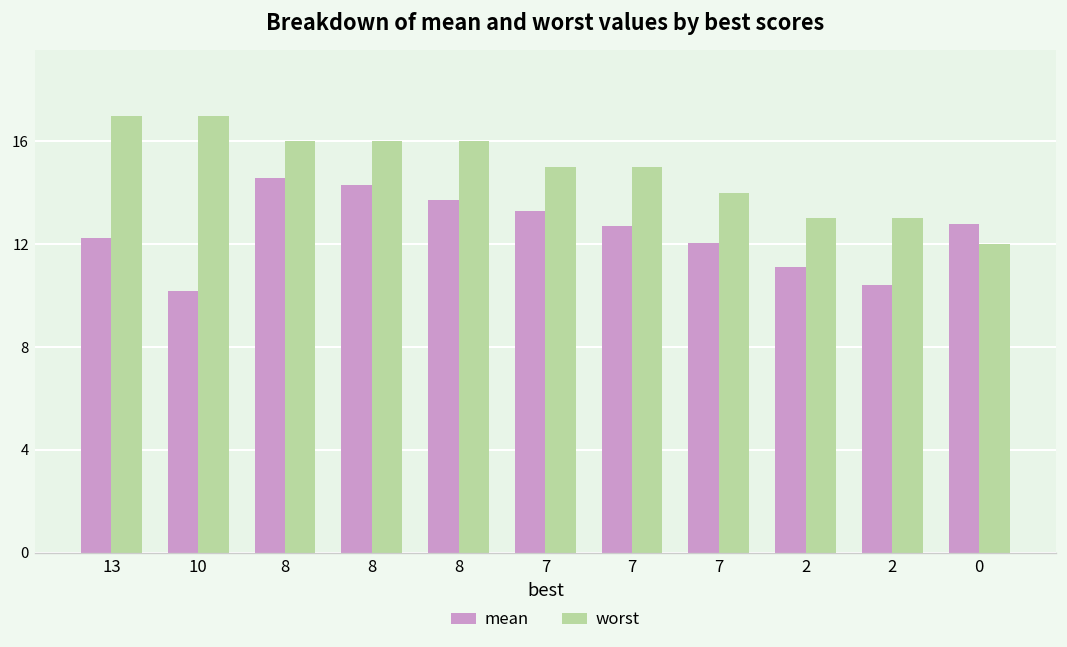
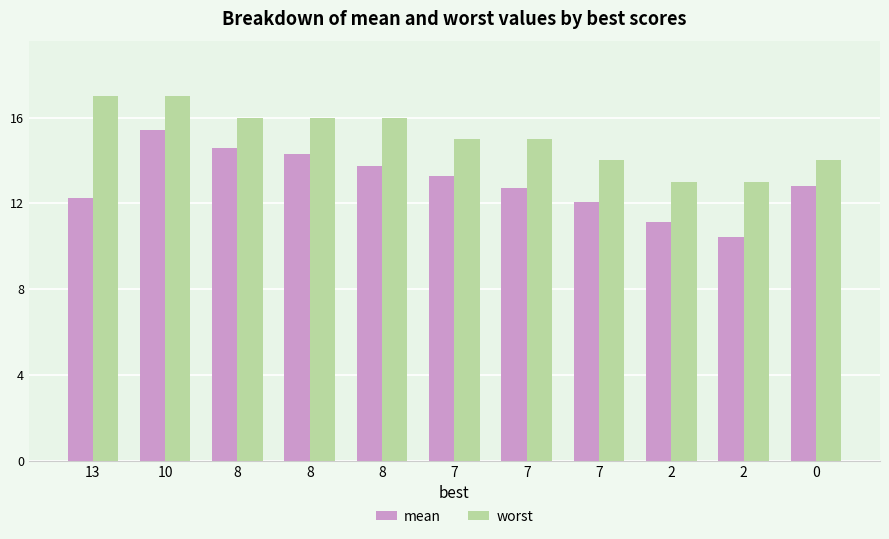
  {
    "mean": {
      "13": 12.2,
-     "10": 10.2,
+     "10": 15.4,
      "0": 12.8
    },
    "worst": {
      "13": 17,
      "10": 17,
-     "0": 12
+     "0": 14
    }
  }
